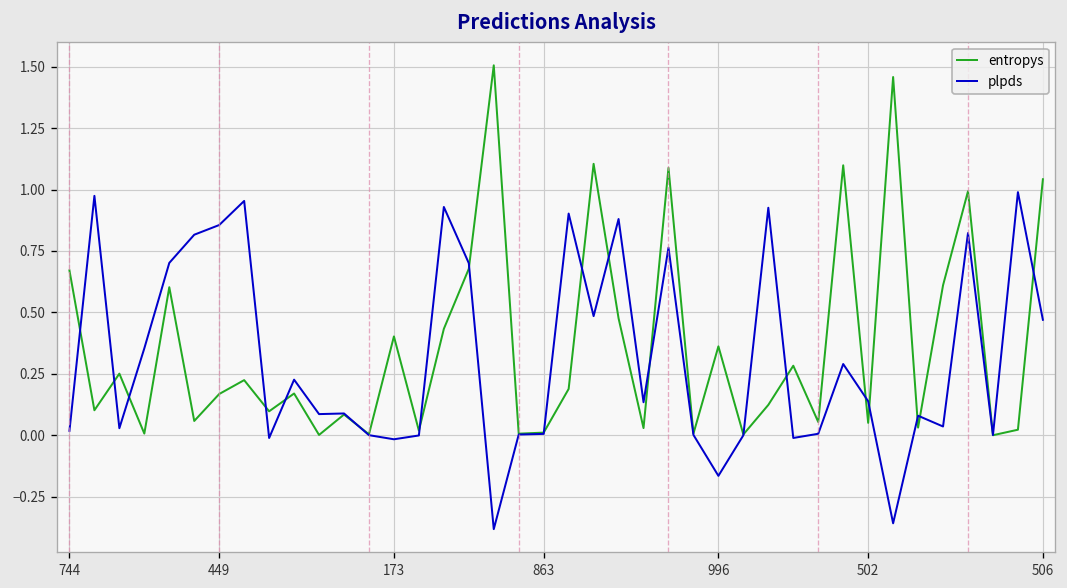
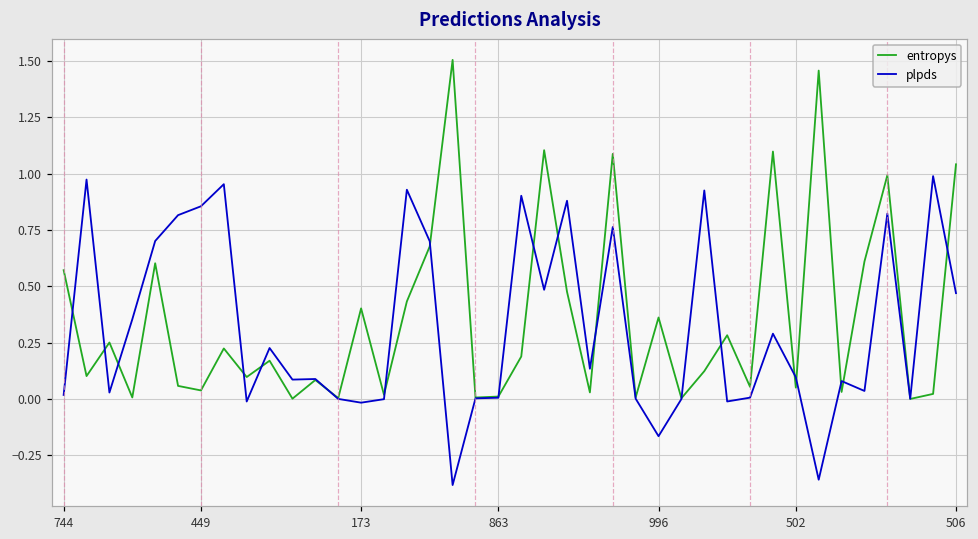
  {
    "entropys": {
-     "744": 0.67,
-     "449": 0.17,
+     "744": 0.57,
+     "449": 0.04,
      "173": 0.40,
      "996": 0.36,
      "502": 0.05,
      "506": 1.04
    },
    "plpds": {
      "744": 0.02,
      "449": 0.86,
      "173": -0.02,
      "996": -0.17,
-     "502": 0.14,
+     "502": 0.10,
      "506": 0.47
    }
  }
